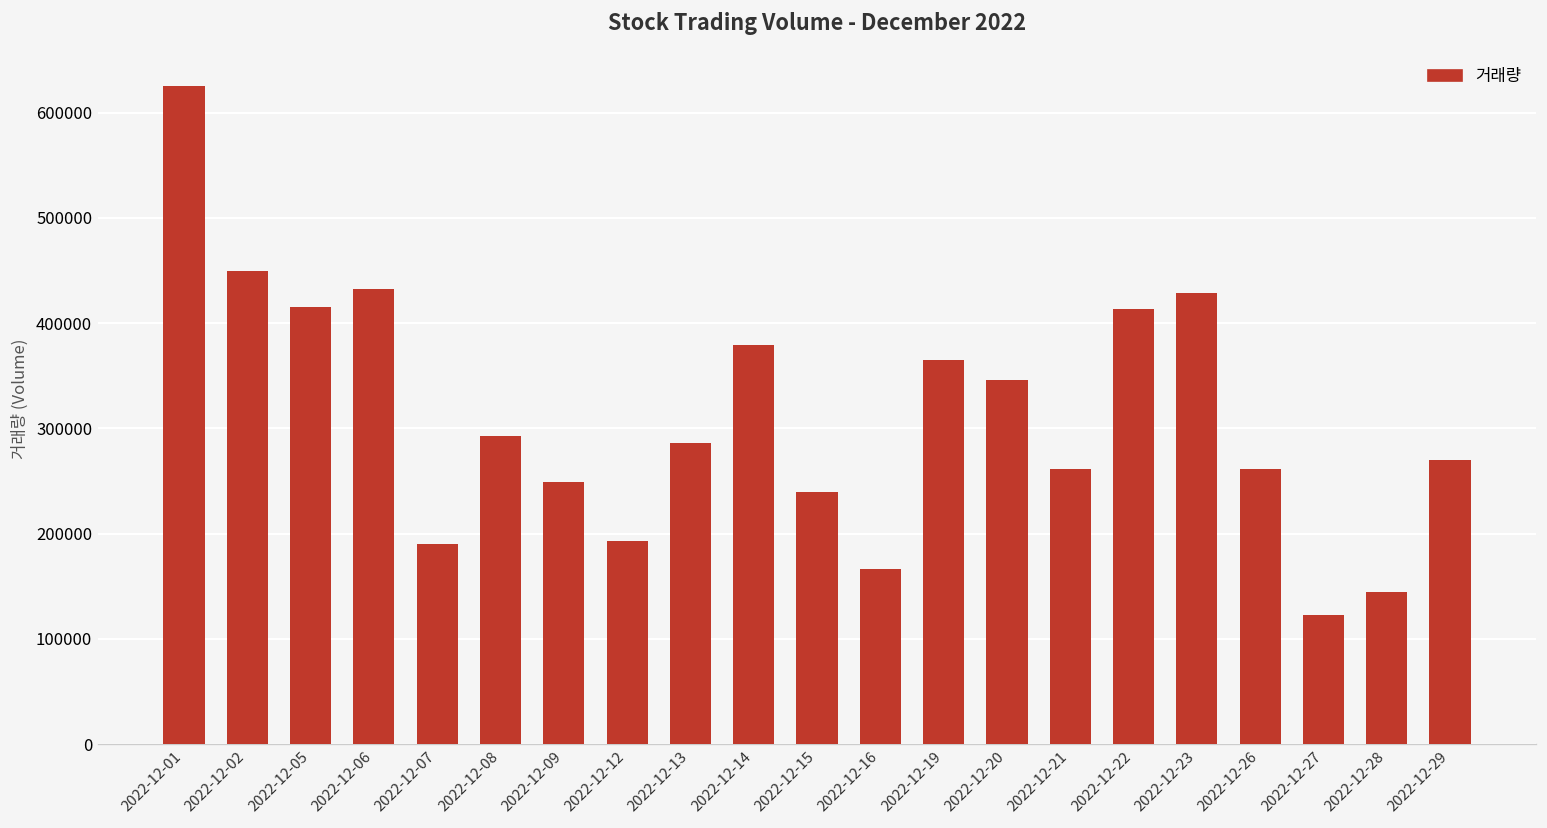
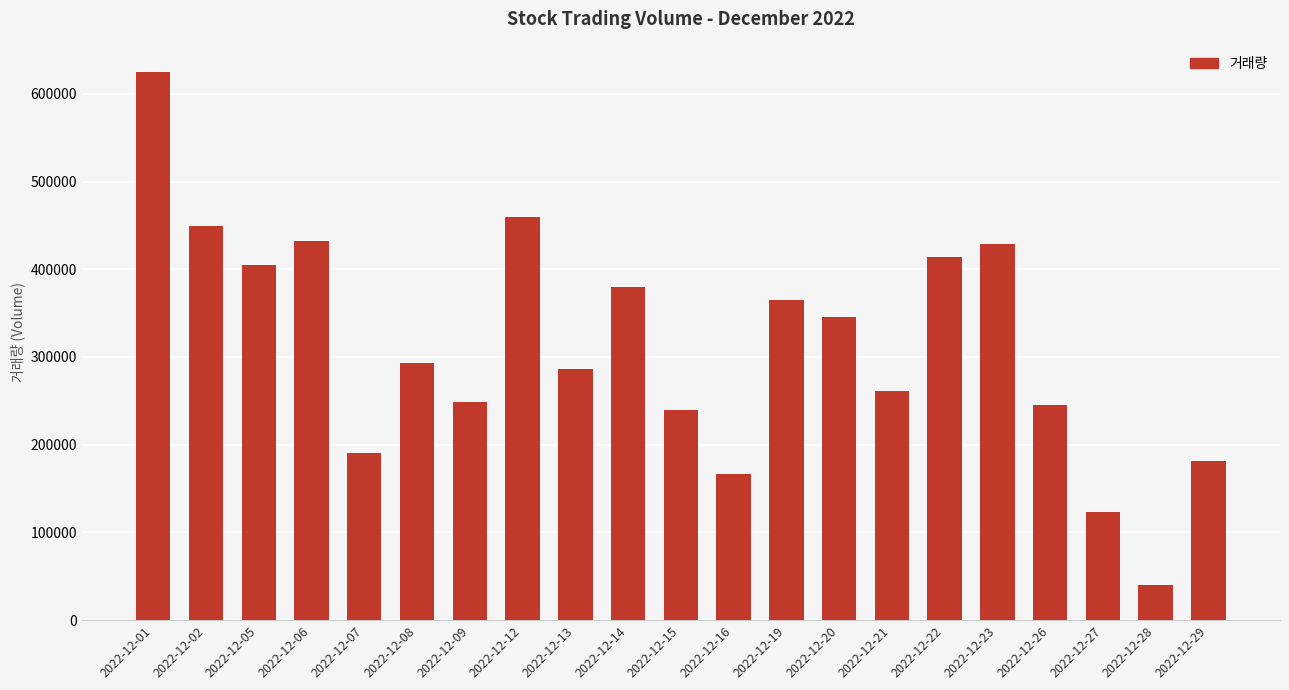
  {
    "2022-12-01": 630000,
    "2022-12-02": 450000,
-   "2022-12-05": 410000,
+   "2022-12-05": 400000,
    "2022-12-06": 430000,
    "2022-12-07": 190000,
    "2022-12-08": 290000,
    "2022-12-09": 250000,
-   "2022-12-12": 190000,
+   "2022-12-12": 460000,
    "2022-12-13": 290000,
    "2022-12-14": 380000,
    "2022-12-15": 240000,
    "2022-12-16": 170000,
    "2022-12-19": 360000,
    "2022-12-20": 350000,
    "2022-12-21": 260000,
    "2022-12-22": 410000,
    "2022-12-23": 430000,
-   "2022-12-26": 260000,
+   "2022-12-26": 240000,
    "2022-12-27": 120000,
-   "2022-12-28": 140000,
-   "2022-12-29": 270000
+   "2022-12-28": 40000,
+   "2022-12-29": 180000
  }
